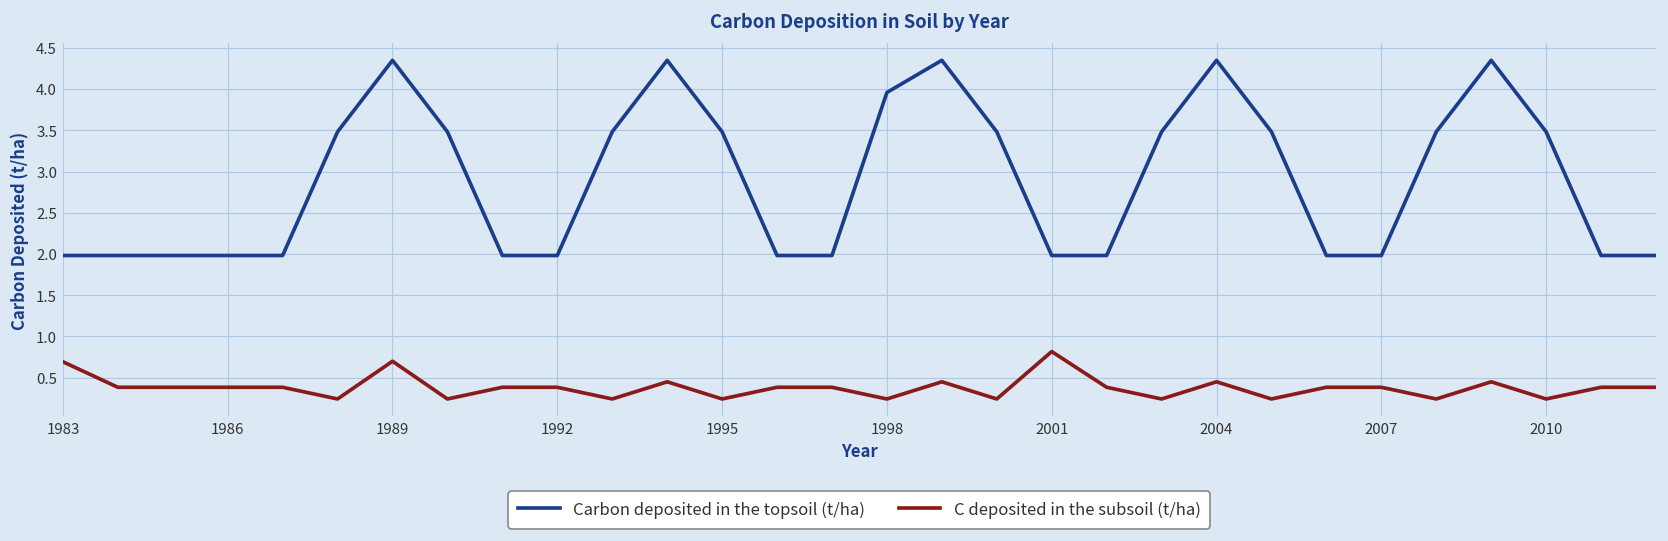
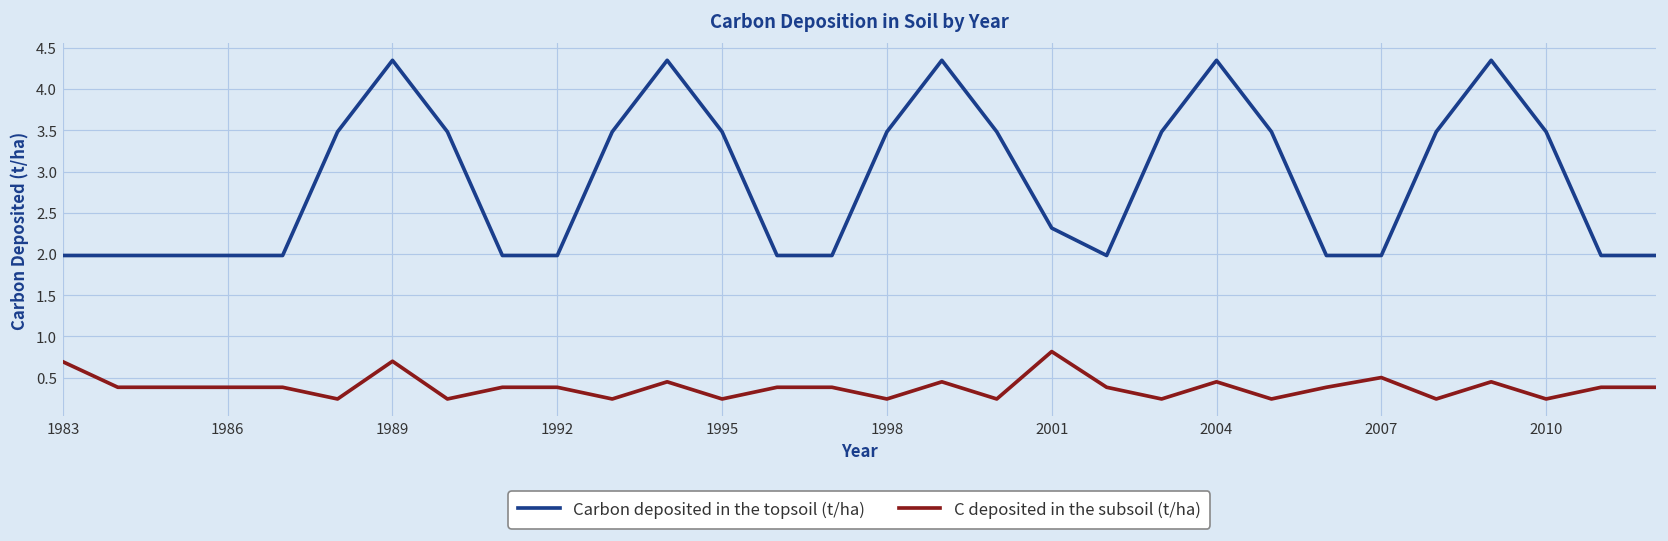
  {
    "Carbon deposited in the topsoil (t/ha)": {
      "1983": 2.0,
      "1986": 2.0,
      "1989": 4.3,
      "1992": 2.0,
      "1995": 3.5,
-     "1998": 4.0,
-     "2001": 2.0,
+     "1998": 3.5,
+     "2001": 2.3,
      "2004": 4.3,
      "2007": 2.0,
      "2010": 3.5
    },
    "C deposited in the subsoil (t/ha)": {
      "1983": 0.7,
      "1986": 0.4,
      "1989": 0.7,
      "1992": 0.4,
      "1995": 0.2,
      "1998": 0.2,
      "2001": 0.8,
      "2004": 0.4,
-     "2007": 0.4,
+     "2007": 0.5,
      "2010": 0.2
    }
  }
